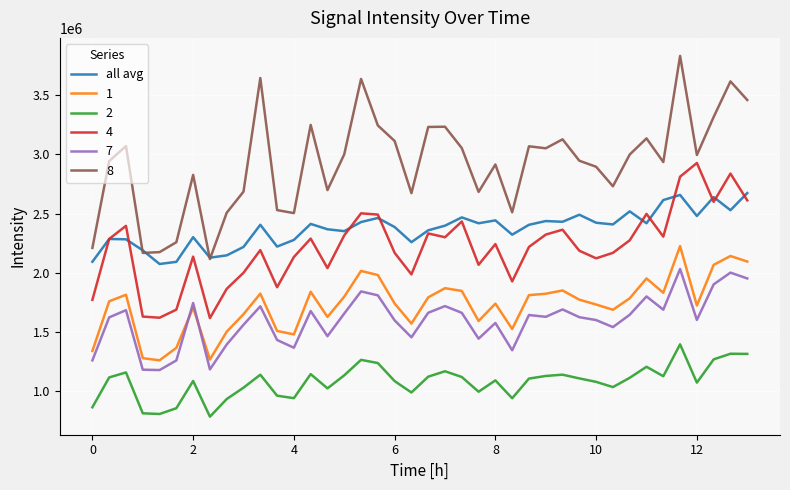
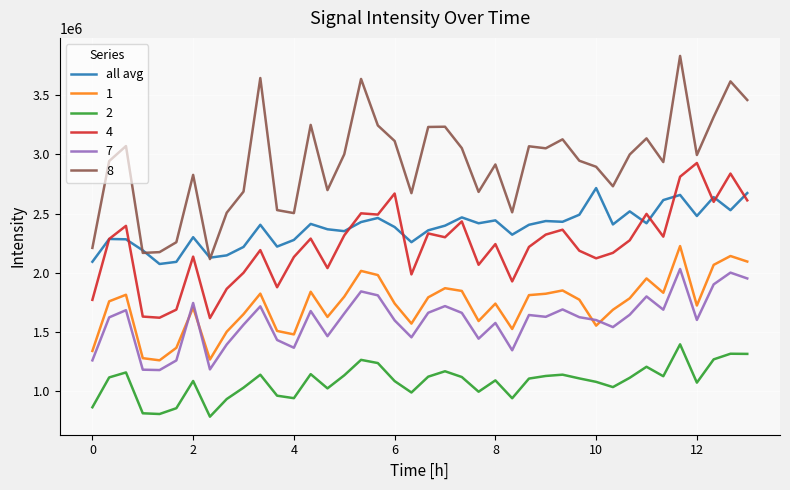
  {
    "all avg": {
      "0": 2090000,
      "2": 2300000,
      "4": 2280000,
      "6": 2390000,
      "8": 2440000,
-     "10": 2420000,
+     "10": 2710000,
      "12": 2480000
    },
    "1": {
      "0": 1340000,
      "2": 1710000,
      "4": 1480000,
      "6": 1740000,
      "8": 1740000,
-     "10": 1730000,
+     "10": 1550000,
      "12": 1720000
    },
    "2": {
      "0": 860000,
      "2": 1090000,
      "4": 940000,
      "6": 1090000,
      "8": 1090000,
      "10": 1080000,
      "12": 1070000
    },
    "4": {
      "0": 1770000,
      "2": 2140000,
      "4": 2130000,
-     "6": 2170000,
+     "6": 2670000,
      "8": 2240000,
      "10": 2120000,
      "12": 2930000
    },
    "7": {
      "0": 1260000,
      "2": 1740000,
      "4": 1370000,
      "6": 1600000,
      "8": 1580000,
      "10": 1600000,
      "12": 1600000
    },
    "8": {
      "0": 2210000,
      "2": 2830000,
      "4": 2500000,
      "6": 3110000,
      "8": 2910000,
      "10": 2890000,
      "12": 2990000
    }
  }
